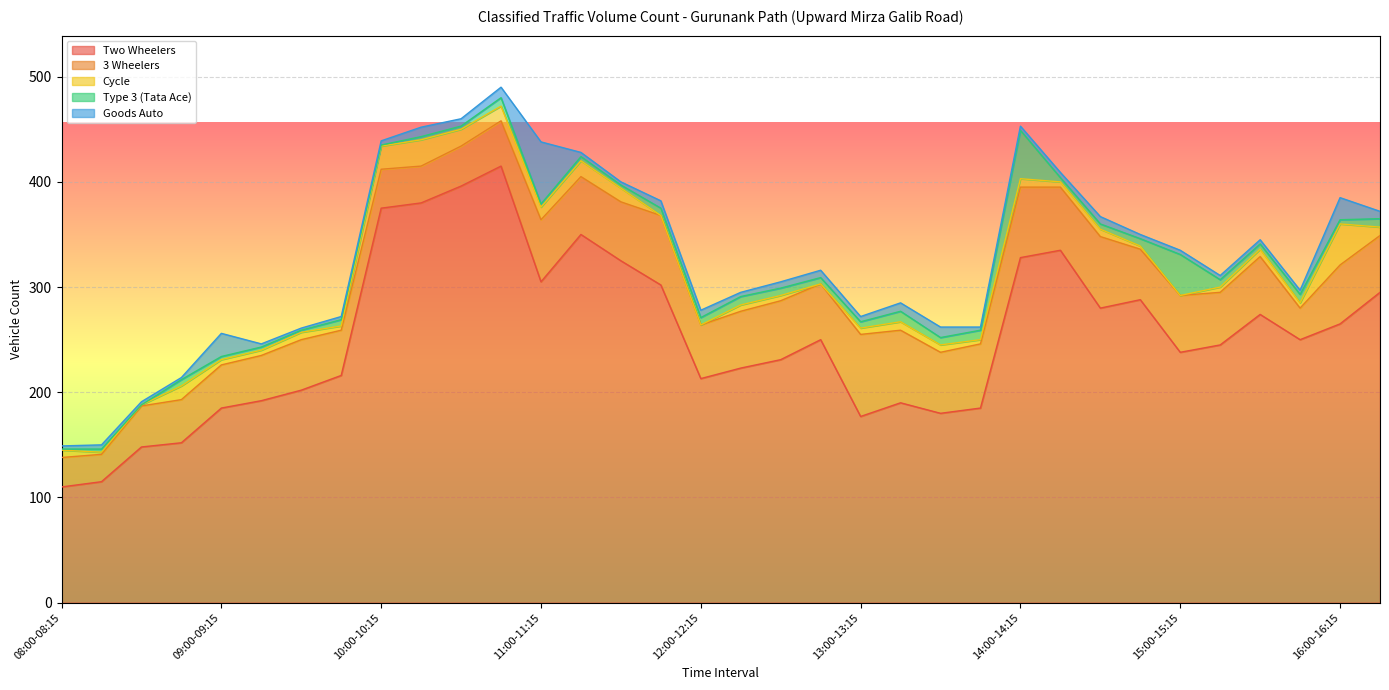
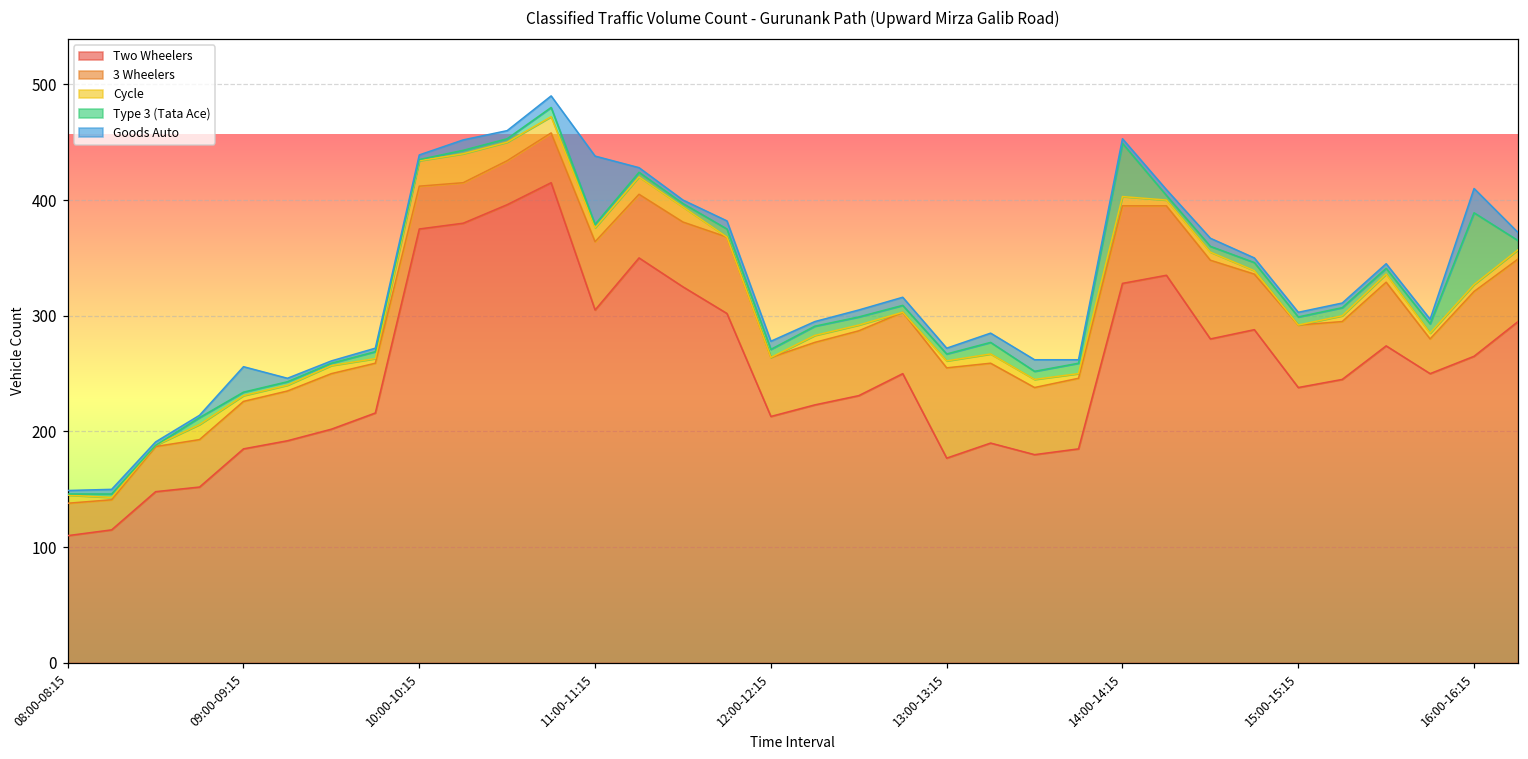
  {
    "Cycle": {
      "09:00-09:15": 5,
      "11:00-11:15": 12,
      "13:00-13:15": 6,
      "14:00-14:15": 8,
-     "16:00-16:15": 39
+     "16:00-16:15": 6
    },
    "Type 3 (Tata Ace)": {
      "09:00-09:15": 3,
      "11:00-11:15": 3,
      "12:00-12:15": 7,
      "13:00-13:15": 6,
      "14:00-14:15": 46,
-     "15:00-15:15": 39,
-     "16:00-16:15": 4
+     "15:00-15:15": 7,
+     "16:00-16:15": 62
    },
    "Goods Auto": {
      "08:00-08:15": 3,
      "09:00-09:15": 22,
      "10:00-10:15": 4,
      "11:00-11:15": 59,
      "12:00-12:15": 7,
      "13:00-13:15": 5,
      "14:00-14:15": 4,
      "15:00-15:15": 4,
      "16:00-16:15": 21
    }
  }
